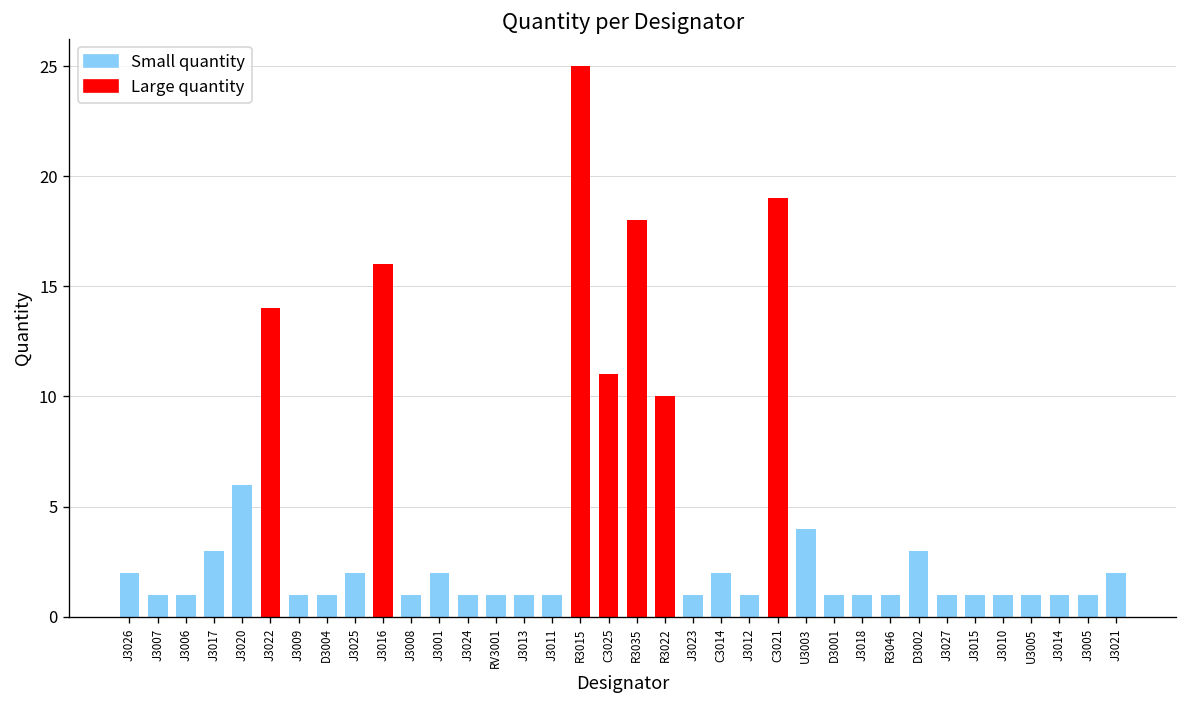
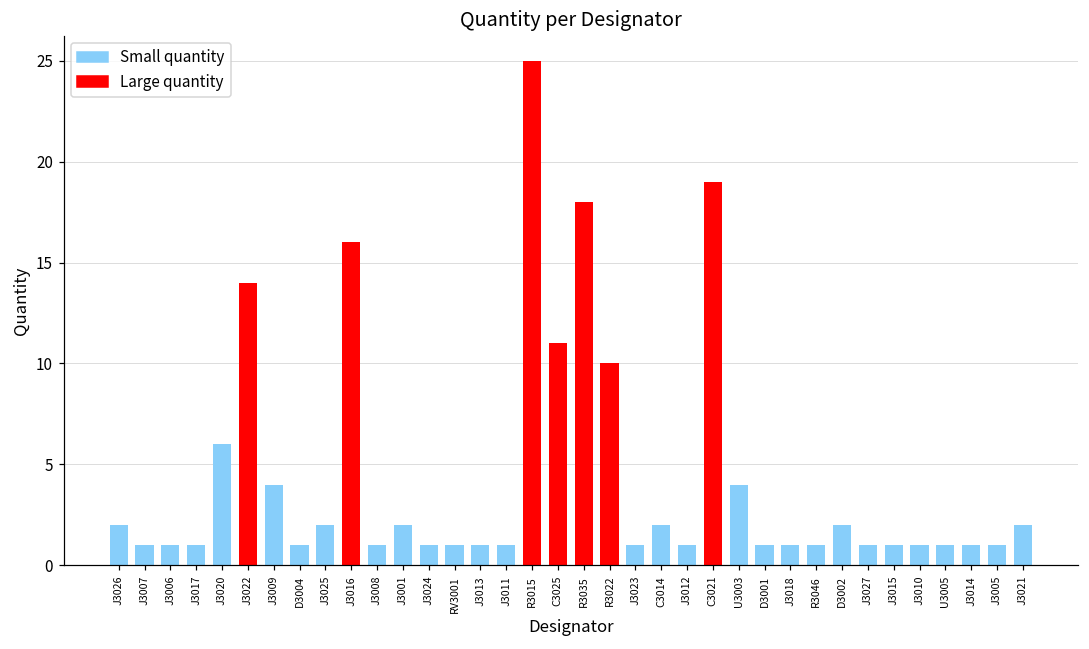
  {
    "J3026": 2,
    "J3007": 1,
    "J3006": 1,
-   "J3017": 3,
+   "J3017": 1,
    "J3020": 6,
    "J3022": 14,
-   "J3009": 1,
+   "J3009": 4,
    "D3004": 1,
    "J3025": 2,
    "J3016": 16,
    "J3008": 1,
    "J3001": 2,
    "J3024": 1,
    "RV3001": 1,
    "J3013": 1,
    "J3011": 1,
    "R3015": 25,
    "C3025": 11,
    "R3035": 18,
    "R3022": 10,
    "J3023": 1,
    "C3014": 2,
    "J3012": 1,
    "C3021": 19,
    "U3003": 4,
    "D3001": 1,
    "J3018": 1,
    "R3046": 1,
-   "D3002": 3,
+   "D3002": 2,
    "J3027": 1,
    "J3015": 1,
    "J3010": 1,
    "U3005": 1,
    "J3014": 1,
    "J3005": 1,
    "J3021": 2
  }
